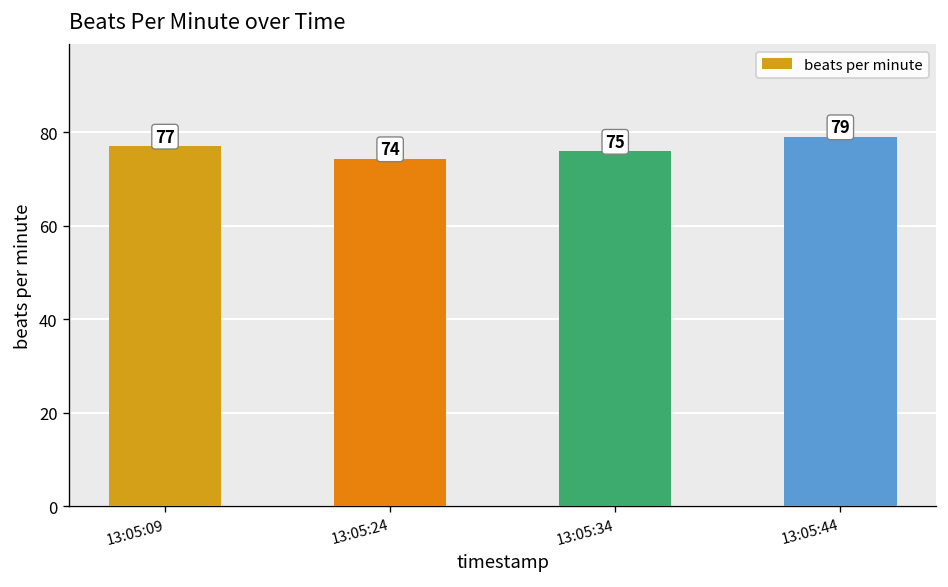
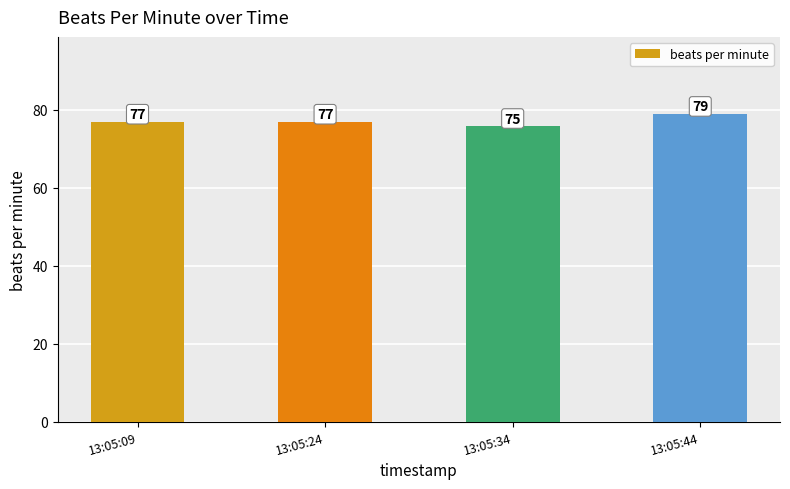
  {
-   "13:05:24": 74
+   "13:05:24": 77
  }
